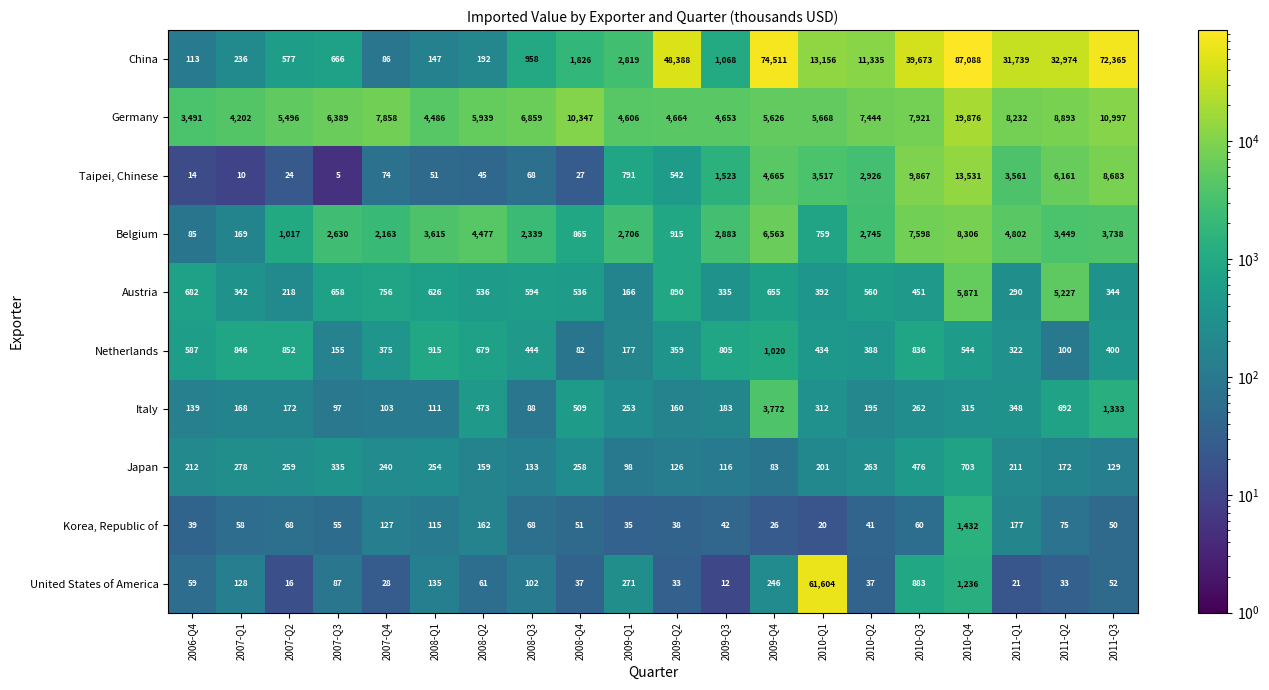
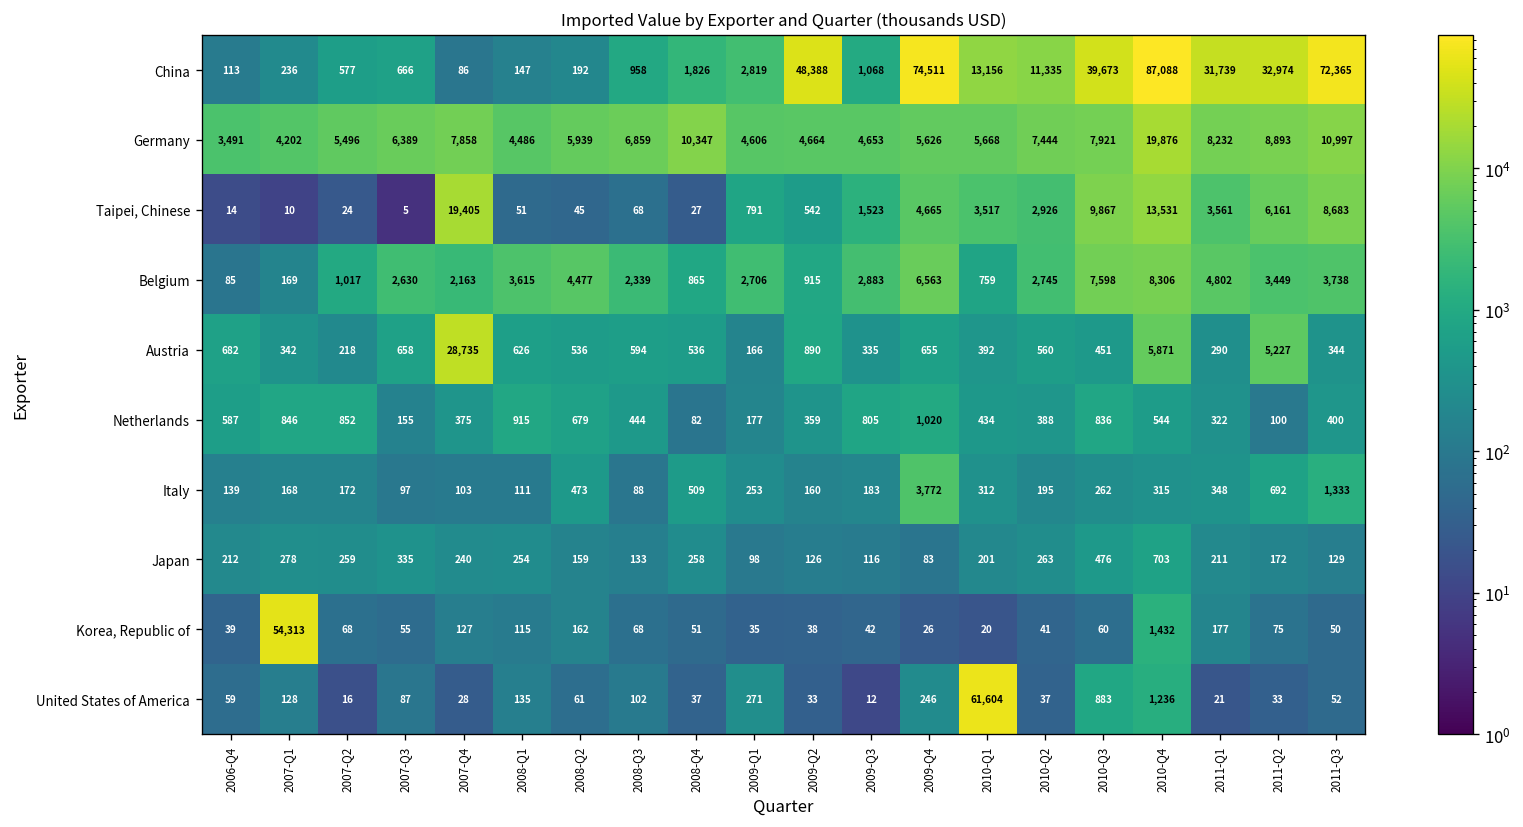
  {
    "China": {
      "2006-Q4": "113",
      "2007-Q1": "236",
      "2007-Q2": "577",
      "2007-Q3": "666",
      "2007-Q4": "86",
      "2008-Q1": "147",
      "2008-Q2": "192",
      "2008-Q3": "958",
      "2008-Q4": "1,826",
      "2009-Q1": "2,819",
      "2009-Q2": "48,388",
      "2009-Q3": "1,068",
      "2009-Q4": "74,511",
      "2010-Q1": "13,156",
      "2010-Q2": "11,335",
      "2010-Q3": "39,673",
      "2010-Q4": "87,088",
      "2011-Q1": "31,739",
      "2011-Q2": "32,974",
      "2011-Q3": "72,365"
    },
    "Germany": {
      "2006-Q4": "3,491",
      "2007-Q1": "4,202",
      "2007-Q2": "5,496",
      "2007-Q3": "6,389",
      "2007-Q4": "7,858",
      "2008-Q1": "4,486",
      "2008-Q2": "5,939",
      "2008-Q3": "6,859",
      "2008-Q4": "10,347",
      "2009-Q1": "4,606",
      "2009-Q2": "4,664",
      "2009-Q3": "4,653",
      "2009-Q4": "5,626",
      "2010-Q1": "5,668",
      "2010-Q2": "7,444",
      "2010-Q3": "7,921",
      "2010-Q4": "19,876",
      "2011-Q1": "8,232",
      "2011-Q2": "8,893",
      "2011-Q3": "10,997"
    },
    "Taipei, Chinese": {
      "2006-Q4": "14",
      "2007-Q1": "10",
      "2007-Q2": "24",
      "2007-Q3": "5",
-     "2007-Q4": "74",
+     "2007-Q4": "19,405",
      "2008-Q1": "51",
      "2008-Q2": "45",
      "2008-Q3": "68",
      "2008-Q4": "27",
      "2009-Q1": "791",
      "2009-Q2": "542",
      "2009-Q3": "1,523",
      "2009-Q4": "4,665",
      "2010-Q1": "3,517",
      "2010-Q2": "2,926",
      "2010-Q3": "9,867",
      "2010-Q4": "13,531",
      "2011-Q1": "3,561",
      "2011-Q2": "6,161",
      "2011-Q3": "8,683"
    },
    "Belgium": {
      "2006-Q4": "85",
      "2007-Q1": "169",
      "2007-Q2": "1,017",
      "2007-Q3": "2,630",
      "2007-Q4": "2,163",
      "2008-Q1": "3,615",
      "2008-Q2": "4,477",
      "2008-Q3": "2,339",
      "2008-Q4": "865",
      "2009-Q1": "2,706",
      "2009-Q2": "915",
      "2009-Q3": "2,883",
      "2009-Q4": "6,563",
      "2010-Q1": "759",
      "2010-Q2": "2,745",
      "2010-Q3": "7,598",
      "2010-Q4": "8,306",
      "2011-Q1": "4,802",
      "2011-Q2": "3,449",
      "2011-Q3": "3,738"
    },
    "Austria": {
      "2006-Q4": "682",
      "2007-Q1": "342",
      "2007-Q2": "218",
      "2007-Q3": "658",
-     "2007-Q4": "756",
+     "2007-Q4": "28,735",
      "2008-Q1": "626",
      "2008-Q2": "536",
      "2008-Q3": "594",
      "2008-Q4": "536",
      "2009-Q1": "166",
      "2009-Q2": "890",
      "2009-Q3": "335",
      "2009-Q4": "655",
      "2010-Q1": "392",
      "2010-Q2": "560",
      "2010-Q3": "451",
      "2010-Q4": "5,871",
      "2011-Q1": "290",
      "2011-Q2": "5,227",
      "2011-Q3": "344"
    },
    "Netherlands": {
      "2006-Q4": "587",
      "2007-Q1": "846",
      "2007-Q2": "852",
      "2007-Q3": "155",
      "2007-Q4": "375",
      "2008-Q1": "915",
      "2008-Q2": "679",
      "2008-Q3": "444",
      "2008-Q4": "82",
      "2009-Q1": "177",
      "2009-Q2": "359",
      "2009-Q3": "805",
      "2009-Q4": "1,020",
      "2010-Q1": "434",
      "2010-Q2": "388",
      "2010-Q3": "836",
      "2010-Q4": "544",
      "2011-Q1": "322",
      "2011-Q2": "100",
      "2011-Q3": "400"
    },
    "Italy": {
      "2006-Q4": "139",
      "2007-Q1": "168",
      "2007-Q2": "172",
      "2007-Q3": "97",
      "2007-Q4": "103",
      "2008-Q1": "111",
      "2008-Q2": "473",
      "2008-Q3": "88",
      "2008-Q4": "509",
      "2009-Q1": "253",
      "2009-Q2": "160",
      "2009-Q3": "183",
      "2009-Q4": "3,772",
      "2010-Q1": "312",
      "2010-Q2": "195",
      "2010-Q3": "262",
      "2010-Q4": "315",
      "2011-Q1": "348",
      "2011-Q2": "692",
      "2011-Q3": "1,333"
    },
    "Japan": {
      "2006-Q4": "212",
      "2007-Q1": "278",
      "2007-Q2": "259",
      "2007-Q3": "335",
      "2007-Q4": "240",
      "2008-Q1": "254",
      "2008-Q2": "159",
      "2008-Q3": "133",
      "2008-Q4": "258",
      "2009-Q1": "98",
      "2009-Q2": "126",
      "2009-Q3": "116",
      "2009-Q4": "83",
      "2010-Q1": "201",
      "2010-Q2": "263",
      "2010-Q3": "476",
      "2010-Q4": "703",
      "2011-Q1": "211",
      "2011-Q2": "172",
      "2011-Q3": "129"
    },
    "Korea, Republic of": {
      "2006-Q4": "39",
-     "2007-Q1": "58",
+     "2007-Q1": "54,313",
      "2007-Q2": "68",
      "2007-Q3": "55",
      "2007-Q4": "127",
      "2008-Q1": "115",
      "2008-Q2": "162",
      "2008-Q3": "68",
      "2008-Q4": "51",
      "2009-Q1": "35",
      "2009-Q2": "38",
      "2009-Q3": "42",
      "2009-Q4": "26",
      "2010-Q1": "20",
      "2010-Q2": "41",
      "2010-Q3": "60",
      "2010-Q4": "1,432",
      "2011-Q1": "177",
      "2011-Q2": "75",
      "2011-Q3": "50"
    },
    "United States of America": {
      "2006-Q4": "59",
      "2007-Q1": "128",
      "2007-Q2": "16",
      "2007-Q3": "87",
      "2007-Q4": "28",
      "2008-Q1": "135",
      "2008-Q2": "61",
      "2008-Q3": "102",
      "2008-Q4": "37",
      "2009-Q1": "271",
      "2009-Q2": "33",
      "2009-Q3": "12",
      "2009-Q4": "246",
      "2010-Q1": "61,604",
      "2010-Q2": "37",
      "2010-Q3": "883",
      "2010-Q4": "1,236",
      "2011-Q1": "21",
      "2011-Q2": "33",
      "2011-Q3": "52"
    }
  }
